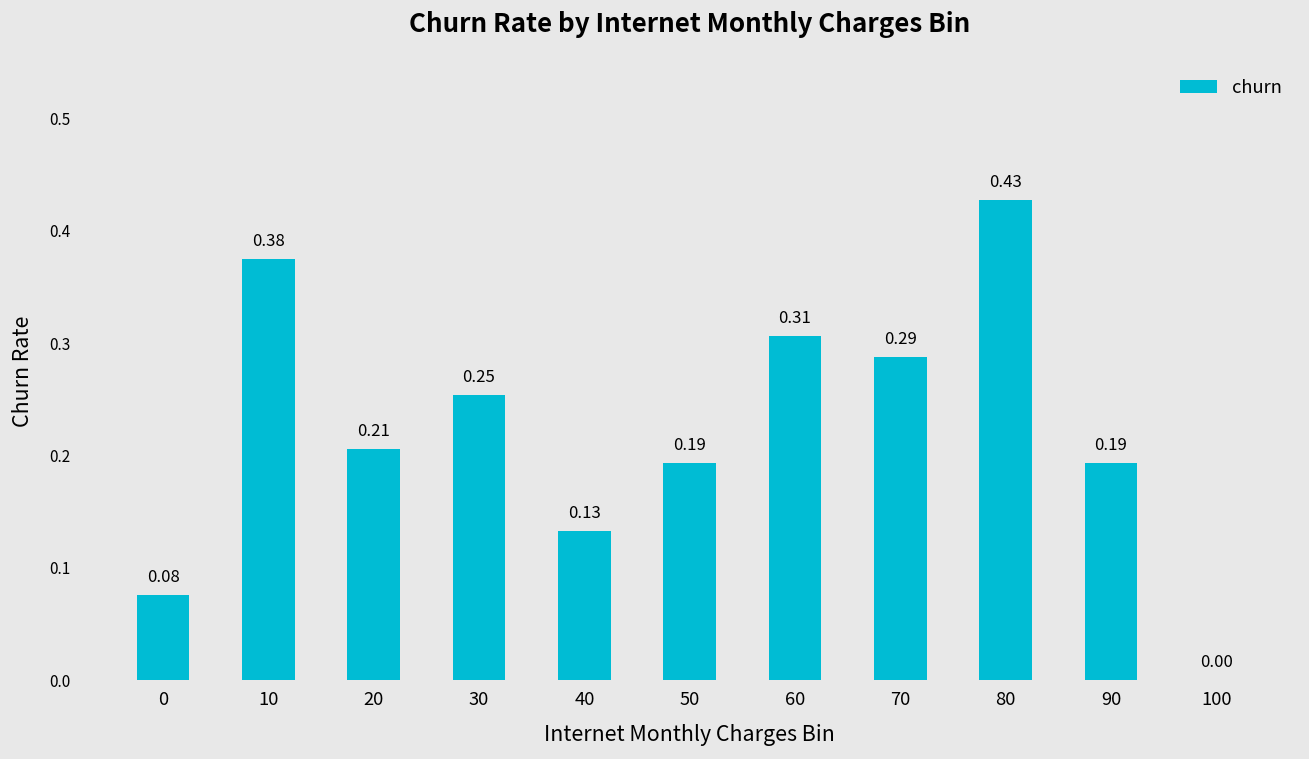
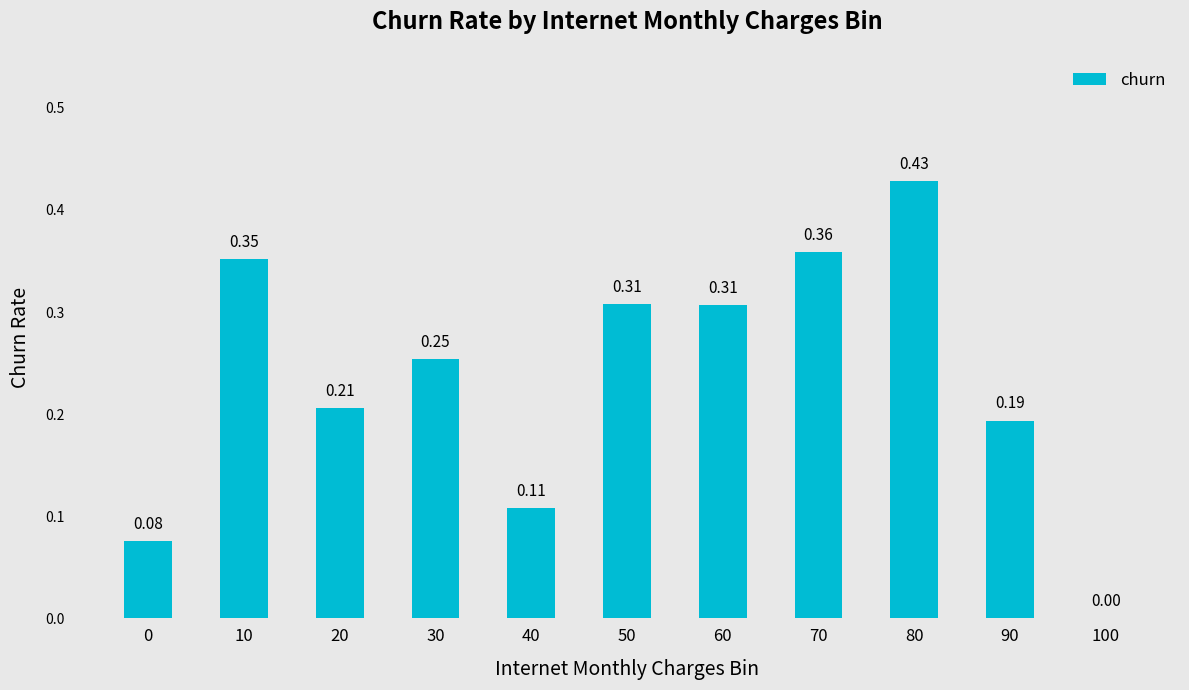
  {
    "0": 0.08,
-   "10": 0.38,
+   "10": 0.35,
    "20": 0.21,
    "30": 0.25,
-   "40": 0.13,
-   "50": 0.19,
+   "40": 0.11,
+   "50": 0.31,
    "60": 0.31,
-   "70": 0.29,
+   "70": 0.36,
    "80": 0.43,
    "90": 0.19,
    "100": 0.00
  }
